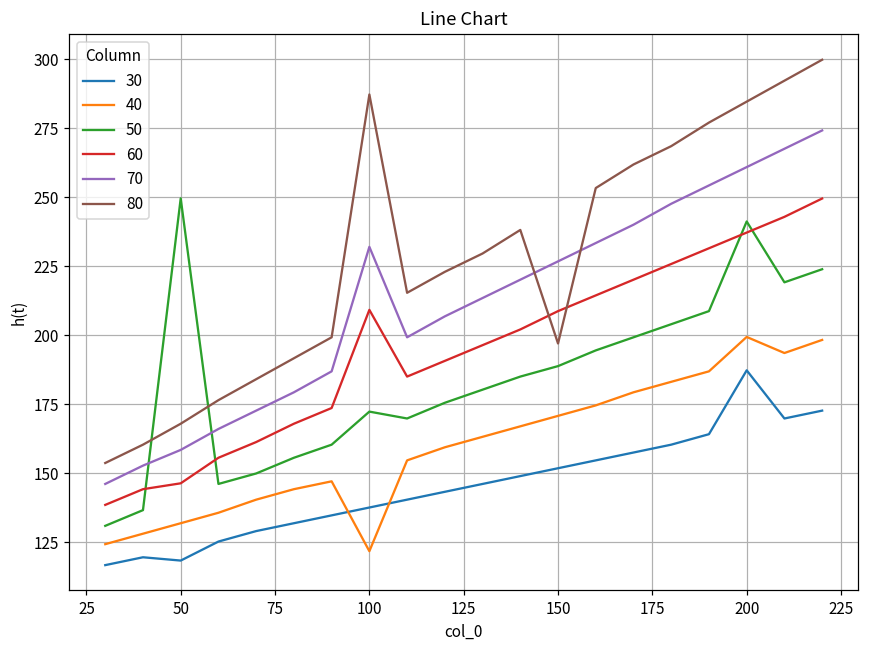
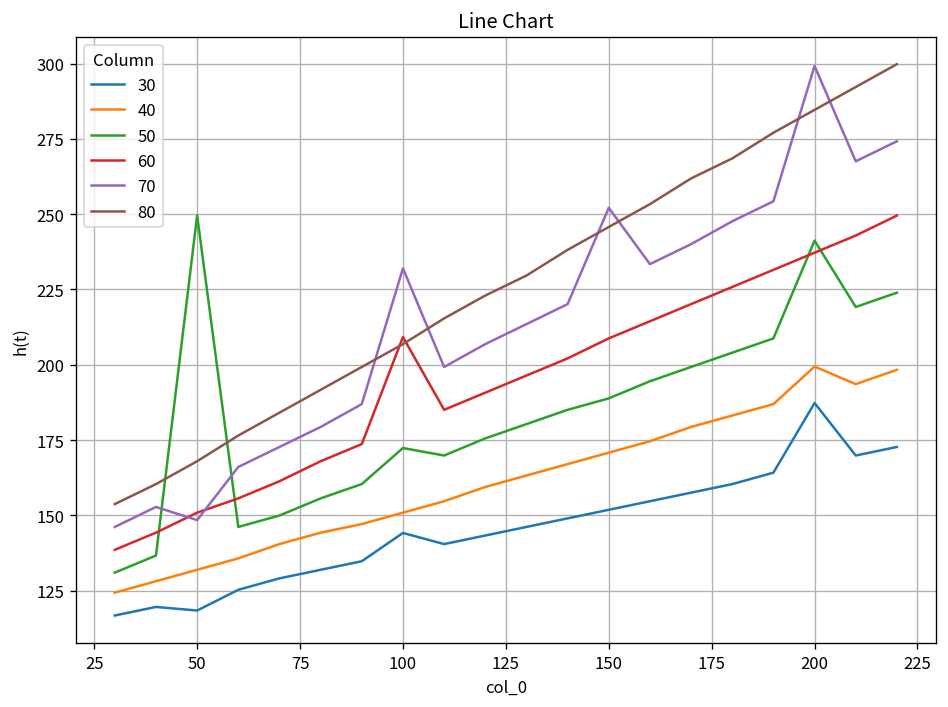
  {
    "30": {
      "50": 118,
-     "100": 138,
+     "100": 144,
      "150": 152,
      "200": 187
    },
    "40": {
      "50": 132,
-     "100": 122,
+     "100": 151,
      "150": 171,
      "200": 199
    },
    "50": {
      "50": 250,
      "100": 172,
      "150": 189,
      "200": 241
    },
    "60": {
-     "50": 146,
+     "50": 151,
      "100": 209,
      "150": 209,
      "200": 237
    },
    "70": {
-     "50": 158,
+     "50": 148,
      "100": 232,
-     "150": 227,
-     "200": 261
+     "150": 252,
+     "200": 299
    },
    "80": {
      "50": 168,
-     "100": 287,
-     "150": 197,
+     "100": 207,
+     "150": 246,
      "200": 285
    }
  }
